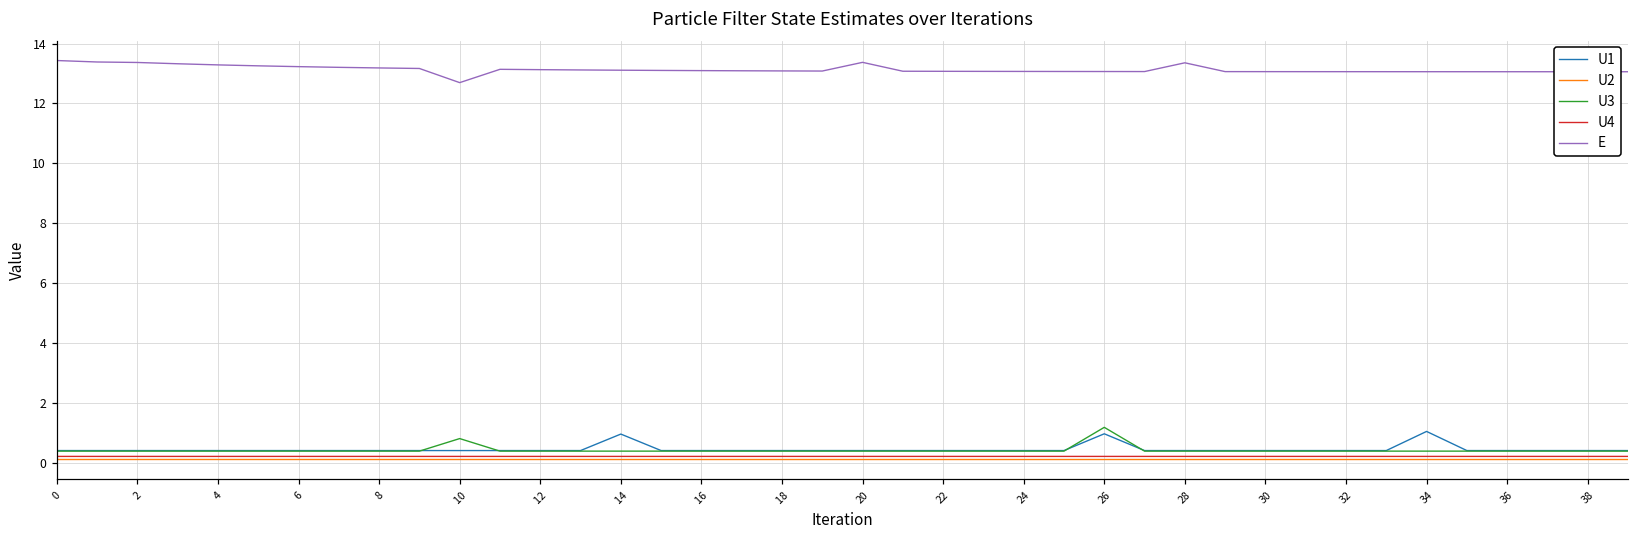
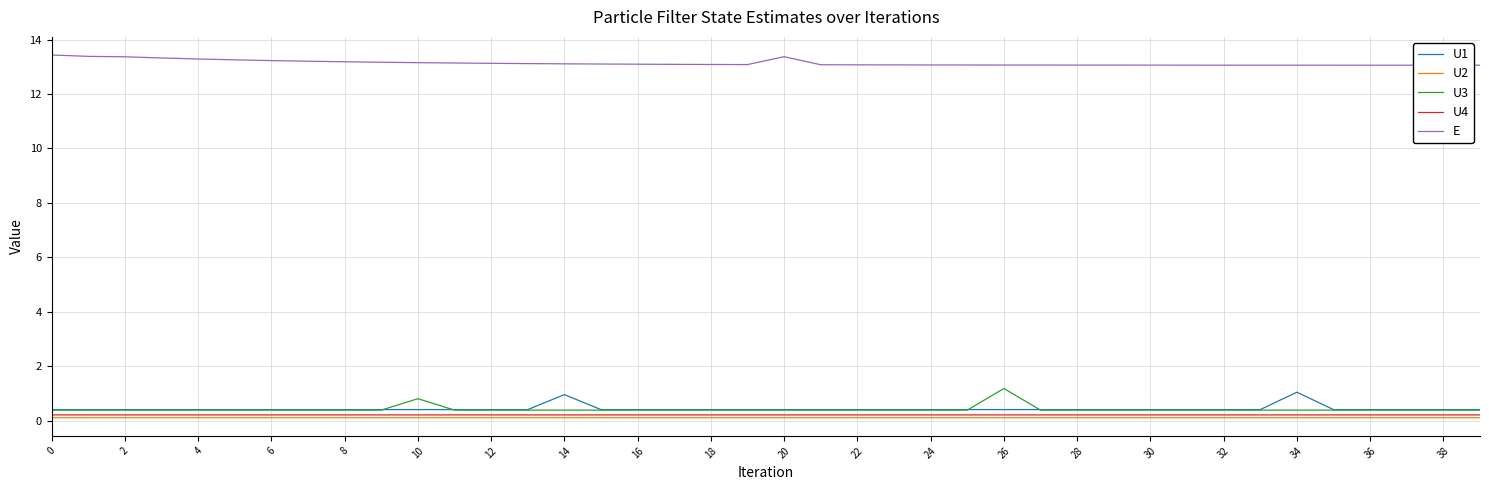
  {
    "U1": {
      "10": 0.4,
      "14": 1.0,
-     "26": 1.0,
+     "26": 0.4,
      "34": 1.0
    },
    "U2": {
      "0": 0.1,
      "2": 0.1,
      "4": 0.1,
      "6": 0.1,
      "8": 0.1,
      "10": 0.1,
      "12": 0.1,
      "14": 0.1,
      "16": 0.1,
      "18": 0.1,
      "20": 0.1,
      "22": 0.1,
      "24": 0.1,
      "26": 0.1,
      "28": 0.1,
      "30": 0.1,
      "32": 0.1,
      "34": 0.1,
      "36": 0.1,
      "38": 0.1
    },
    "U3": {
      "10": 0.8,
      "14": 0.4,
      "26": 1.2,
      "34": 0.4
    },
    "U4": {
      "0": 0.2,
      "2": 0.2,
      "4": 0.2,
      "6": 0.2,
      "8": 0.2,
      "10": 0.2,
      "12": 0.2,
      "14": 0.2,
      "16": 0.2,
      "18": 0.2,
      "20": 0.2,
      "22": 0.2,
      "24": 0.2,
      "26": 0.2,
      "28": 0.2,
      "30": 0.2,
      "32": 0.2,
      "34": 0.2,
      "36": 0.2,
      "38": 0.2
    },
    "E": {
      "0": 13.4,
      "2": 13.4,
      "4": 13.3,
      "6": 13.2,
      "8": 13.2,
-     "10": 12.7,
+     "10": 13.2,
      "12": 13.1,
      "14": 13.1,
      "16": 13.1,
      "18": 13.1,
      "20": 13.4,
      "22": 13.1,
      "24": 13.1,
      "26": 13.1,
-     "28": 13.4,
+     "28": 13.1,
      "30": 13.1,
      "32": 13.1,
      "34": 13.1,
      "36": 13.1
    }
  }
